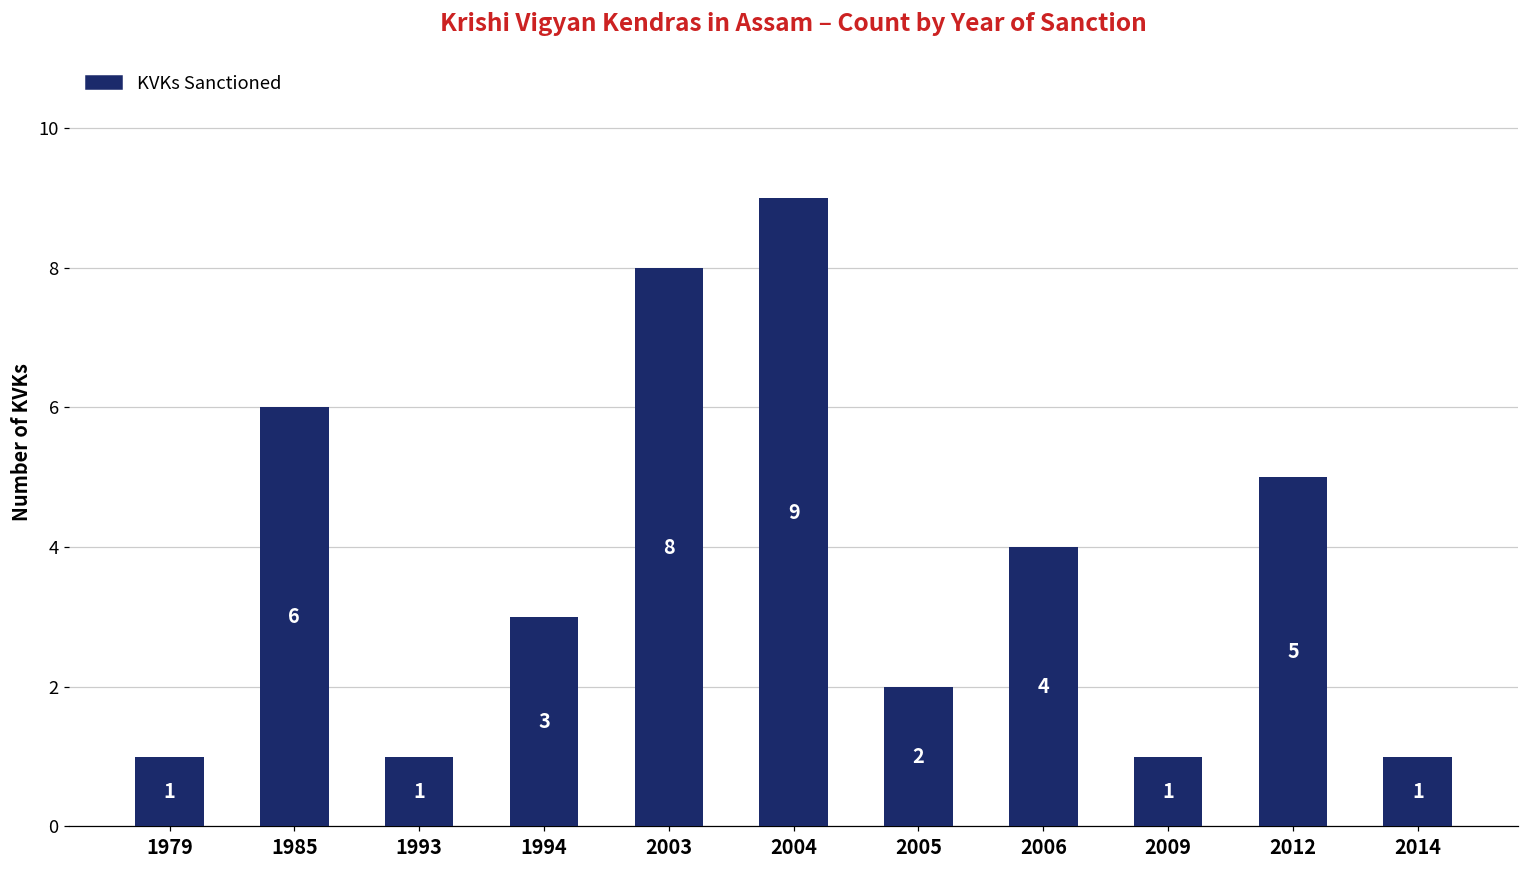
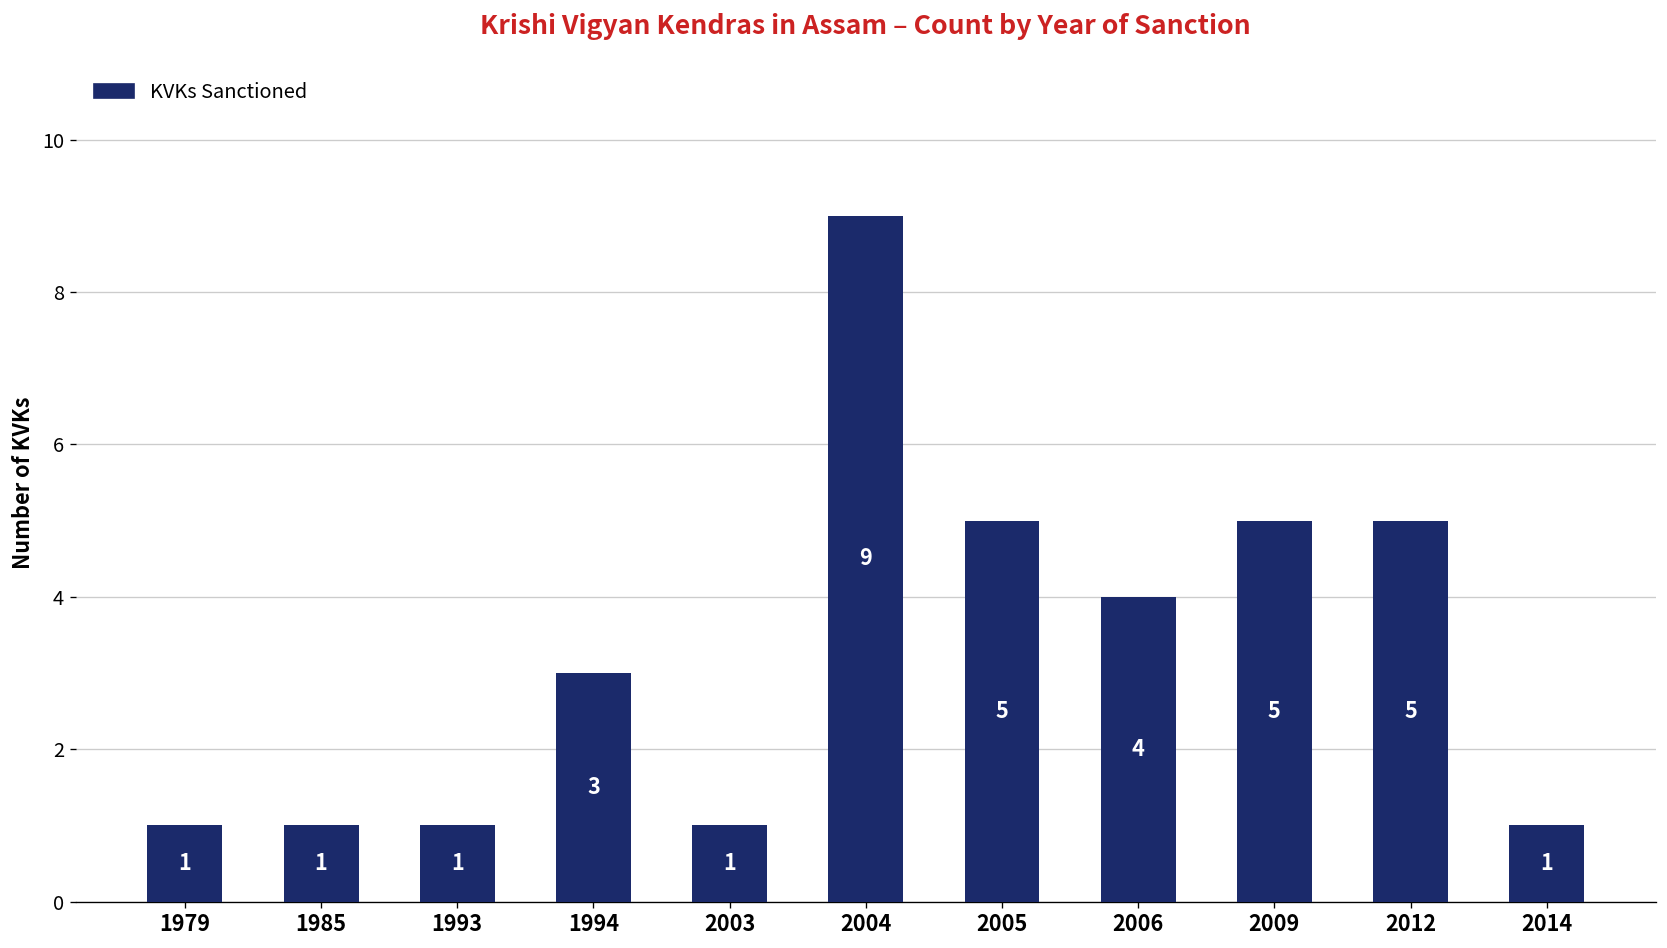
  {
    "1979": 1,
-   "1985": 6,
+   "1985": 1,
    "1993": 1,
    "1994": 3,
-   "2003": 8,
+   "2003": 1,
    "2004": 9,
-   "2005": 2,
+   "2005": 5,
    "2006": 4,
-   "2009": 1,
+   "2009": 5,
    "2012": 5,
    "2014": 1
  }
